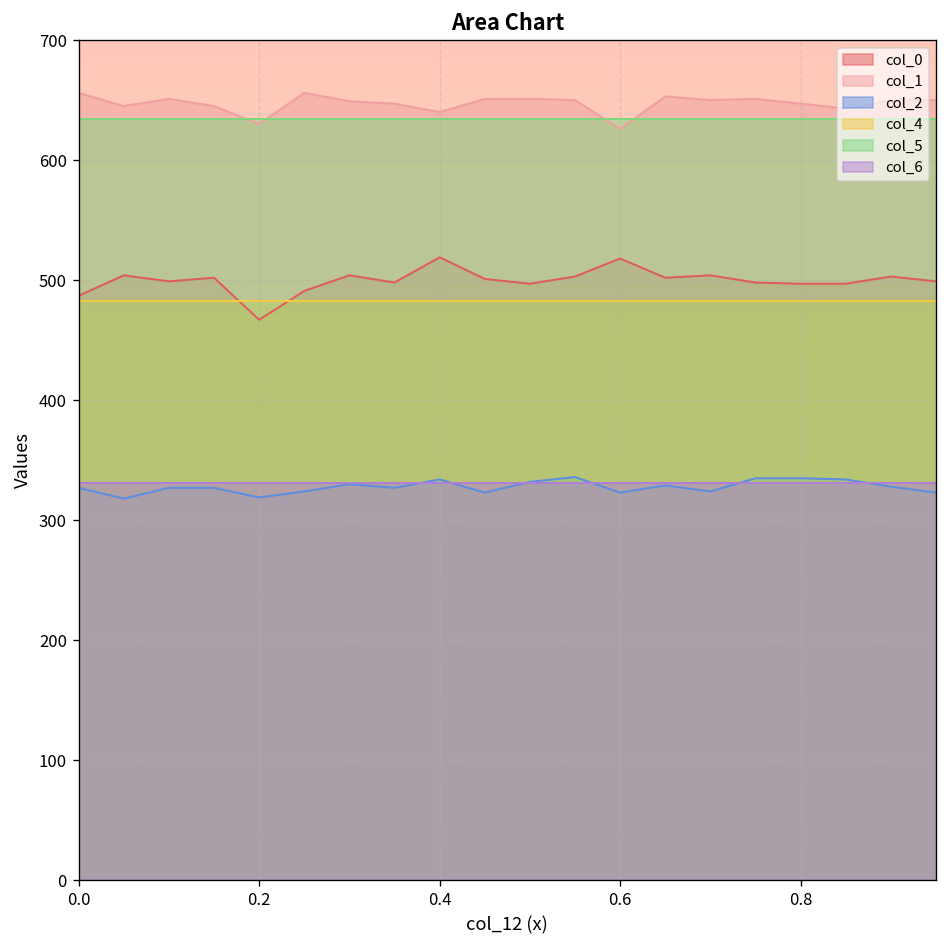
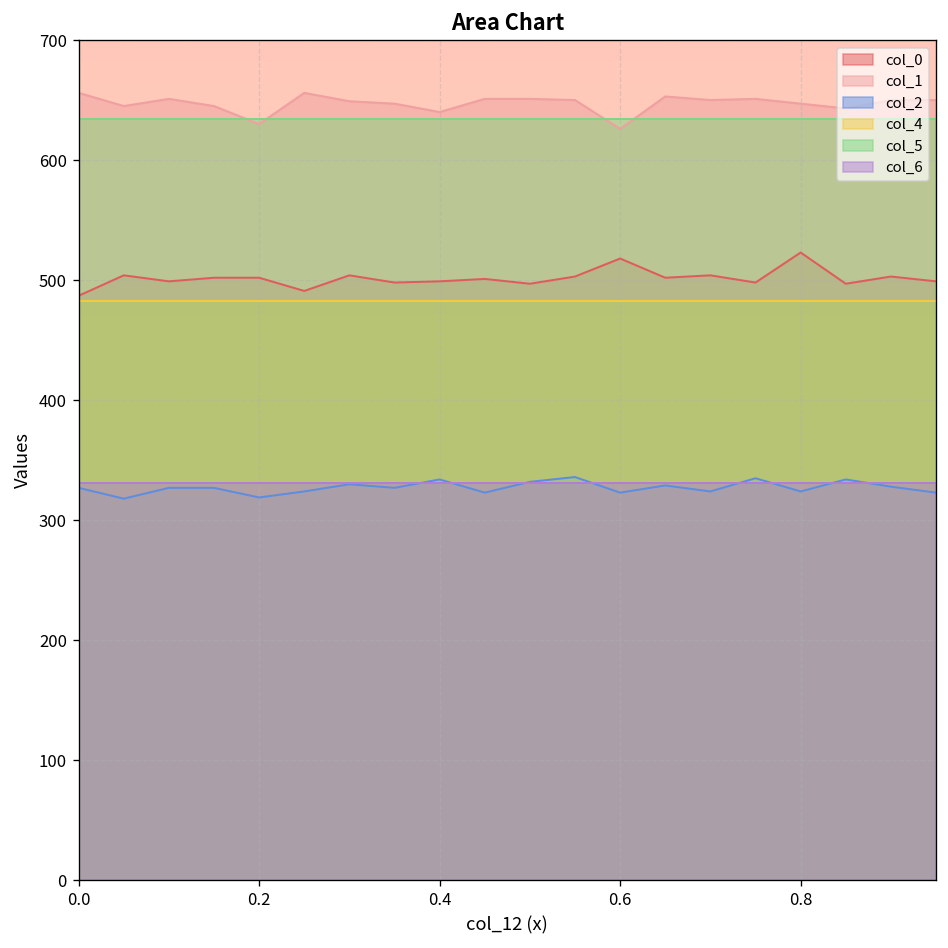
  {
    "col_0": {
      "0.0": 487,
-     "0.2": 467,
-     "0.4": 519,
+     "0.2": 502,
+     "0.4": 499,
      "0.6": 518,
-     "0.8": 497
+     "0.8": 523
    },
    "col_1": {
      "0.0": 656,
      "0.2": 630,
      "0.4": 640,
      "0.6": 626,
      "0.8": 647
    },
    "col_2": {
      "0.0": 327,
      "0.2": 319,
      "0.4": 334,
      "0.6": 323,
-     "0.8": 335
+     "0.8": 324
    },
    "col_4": {
      "0.0": 482,
      "0.2": 482,
      "0.4": 482,
      "0.6": 482,
      "0.8": 482
    },
    "col_5": {
      "0.0": 634,
      "0.2": 634,
      "0.4": 634,
      "0.6": 634,
      "0.8": 634
    },
    "col_6": {
      "0.0": 331,
      "0.2": 331,
      "0.4": 331,
      "0.6": 331,
      "0.8": 331
    }
  }
